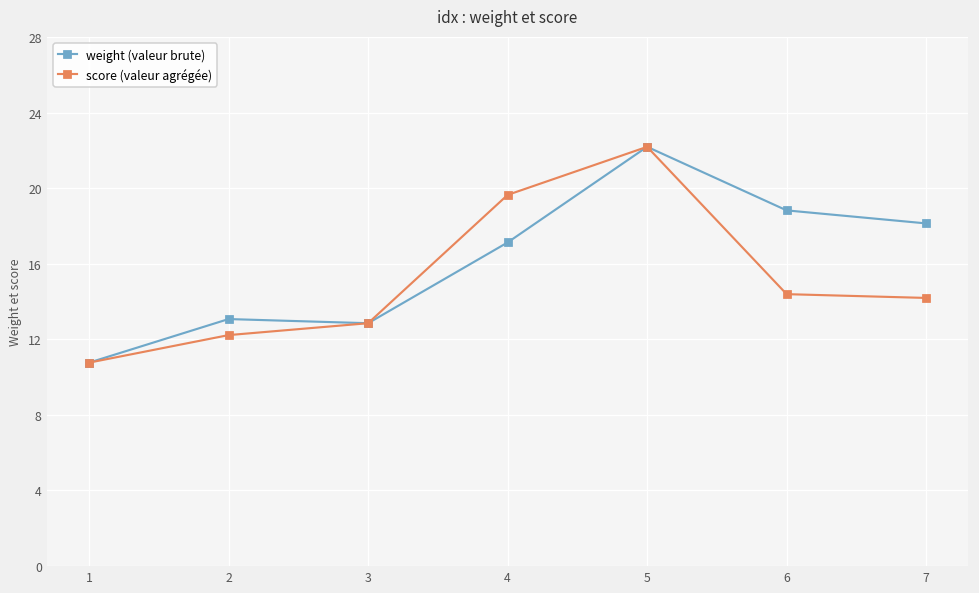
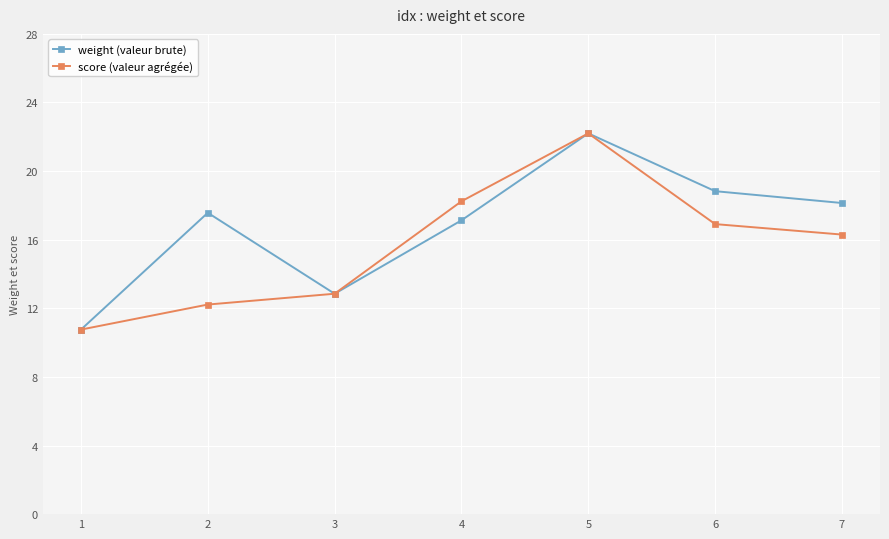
  {
    "weight (valeur brute)": {
-     "2": 13.1,
+     "2": 17.6,
      "4": 17.1,
      "6": 18.8,
      "7": 18.1
    },
    "score (valeur agrégée)": {
      "2": 12.2,
-     "4": 19.7,
-     "6": 14.4,
-     "7": 14.2
+     "4": 18.2,
+     "6": 16.9,
+     "7": 16.3
    }
  }
